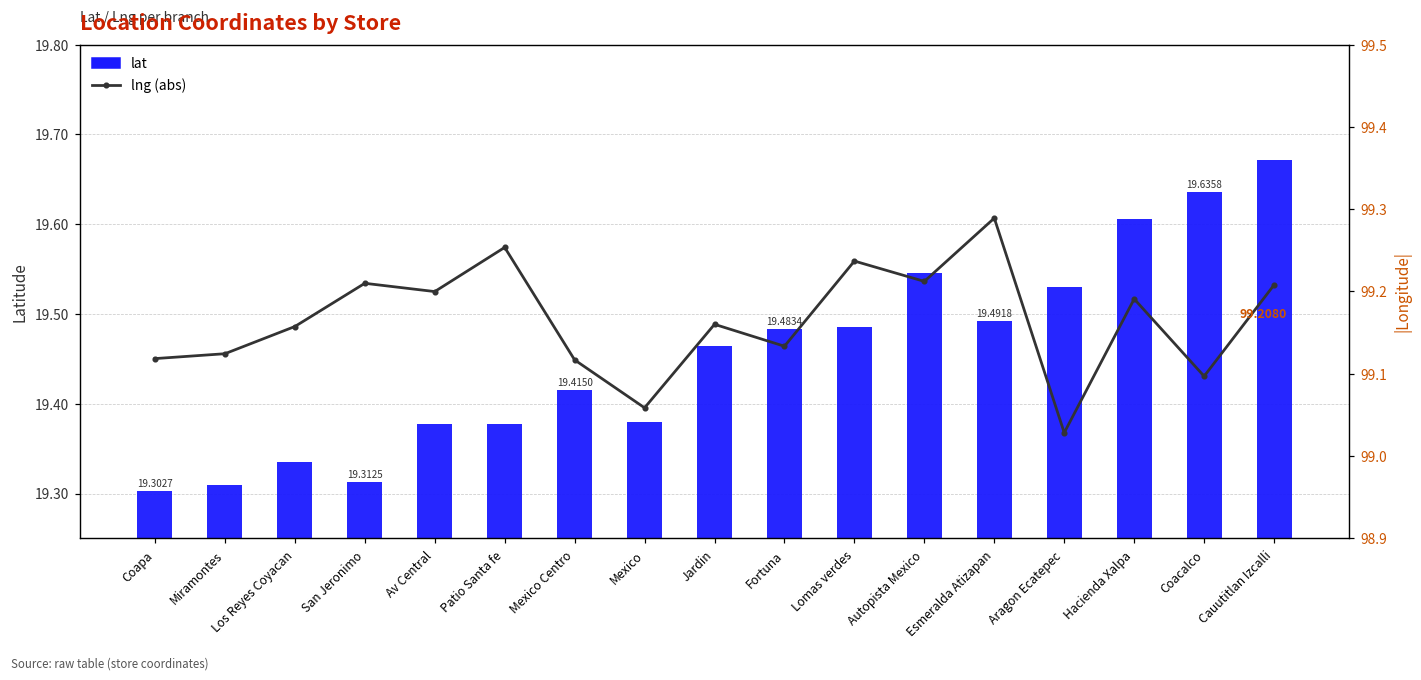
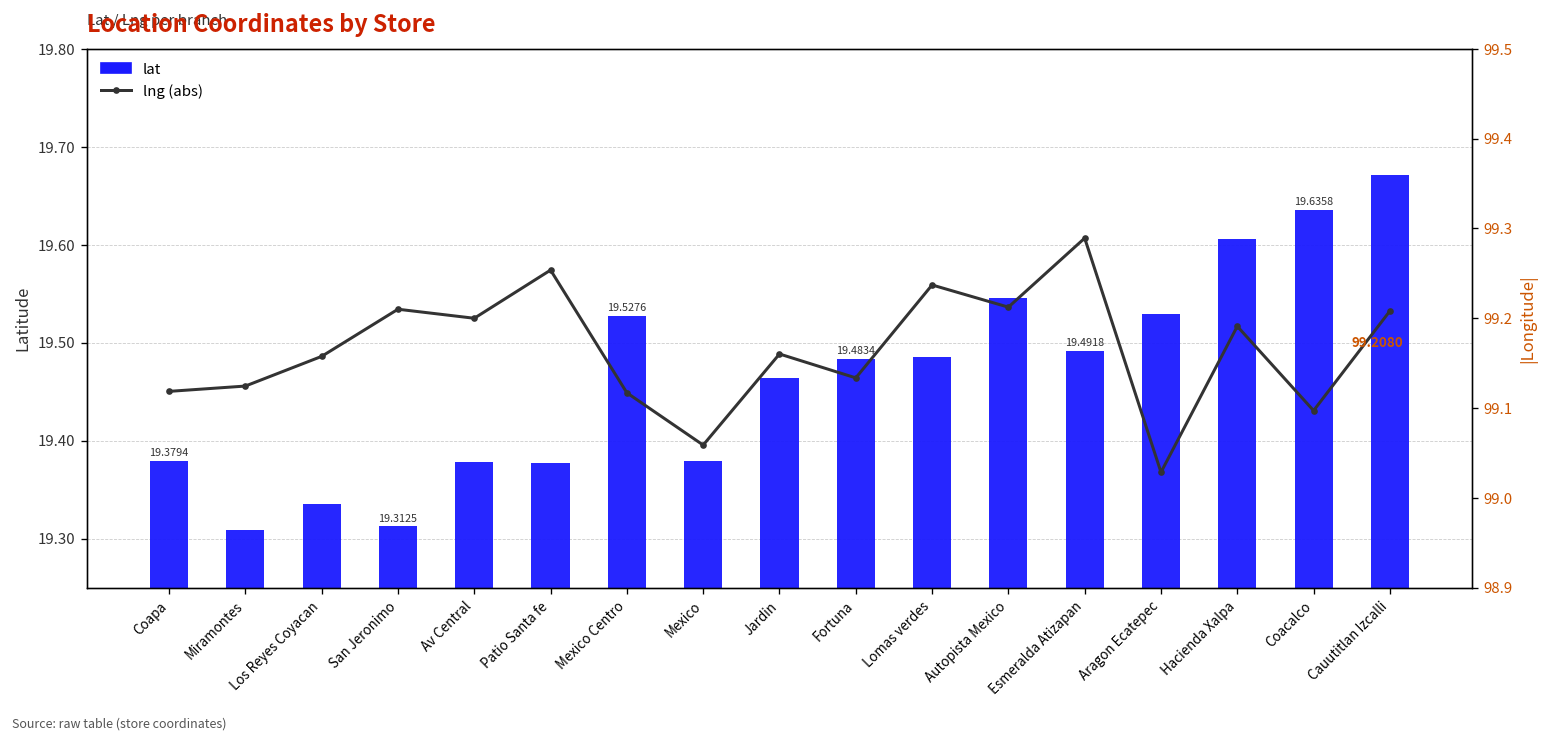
  {
    "lat": {
-     "Coapa": 19.3027,
+     "Coapa": 19.3794,
      "San Jeronimo": 19.3125,
-     "Mexico Centro": 19.4150,
+     "Mexico Centro": 19.5276,
      "Fortuna": 19.4834,
      "Esmeralda Atizapan": 19.4918,
      "Coacalco": 19.6358
    },
    "lng (abs)": {
      "Cauutitlan Izcalli": 99.2080
    }
  }
